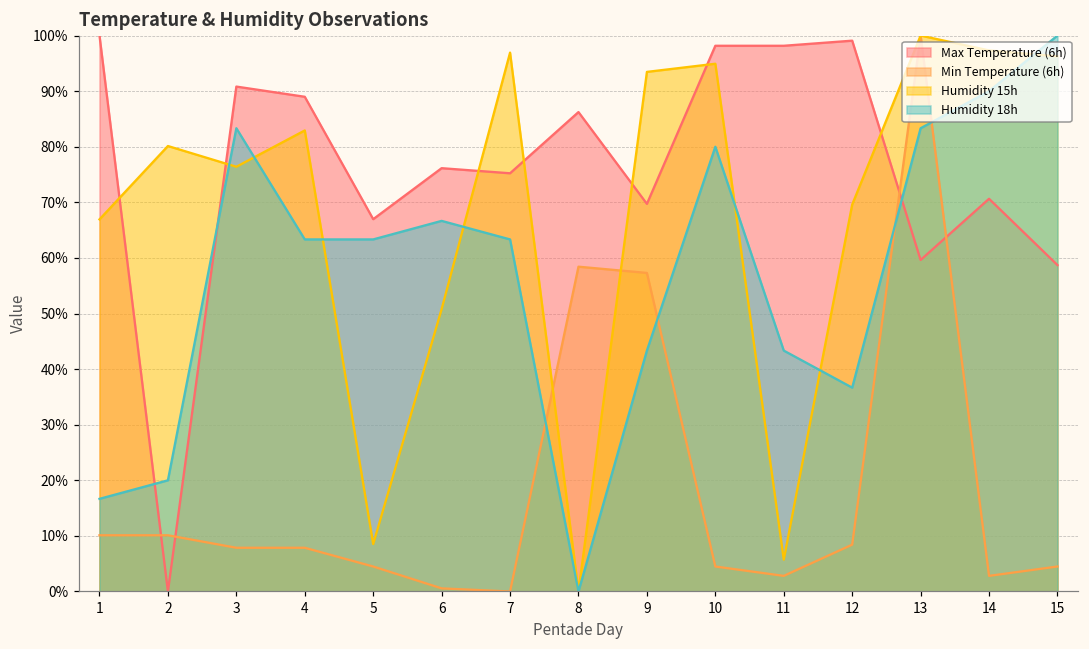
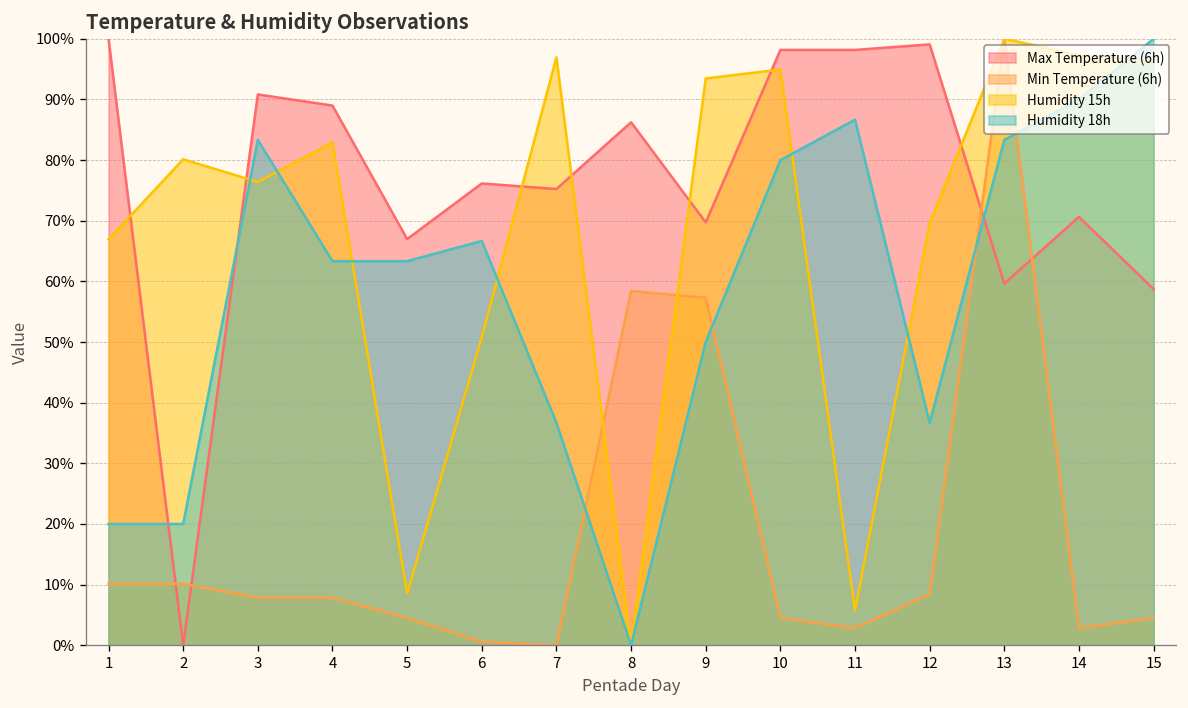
  {
    "Humidity 18h": {
-     "1": "17%",
+     "1": "20%",
      "2": "20%",
      "3": "83%",
      "4": "63%",
      "5": "63%",
      "6": "67%",
-     "7": "63%",
-     "9": "43%",
+     "7": "37%",
+     "9": "50%",
      "10": "80%",
-     "11": "43%",
+     "11": "87%",
      "12": "37%",
      "13": "83%",
      "15": "100%"
    }
  }
